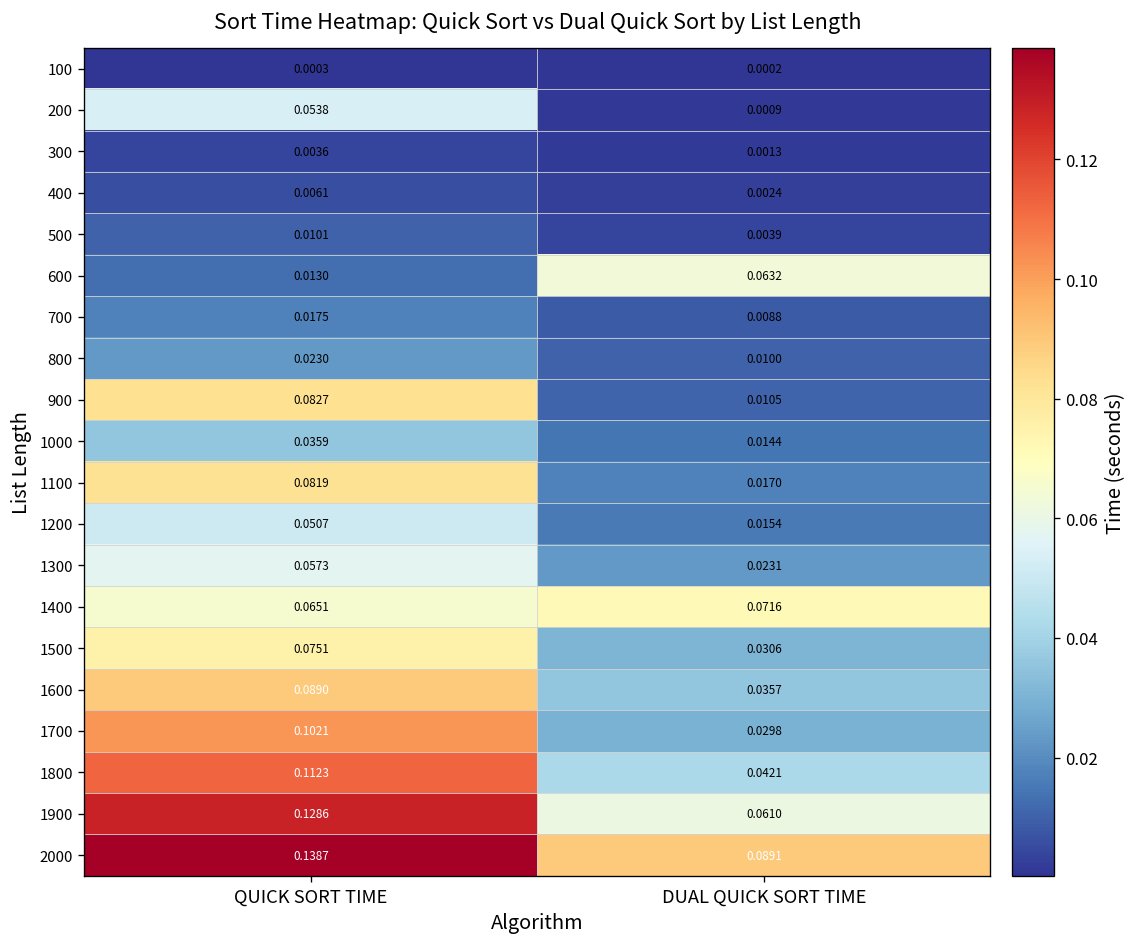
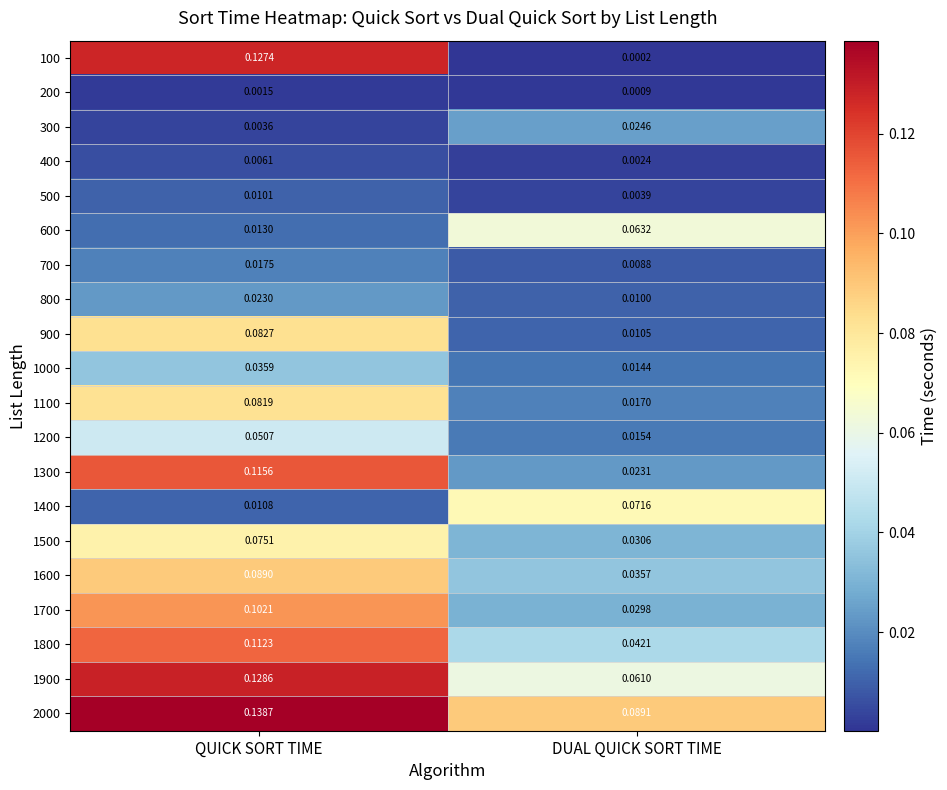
  {
    "100": {
-     "QUICK SORT TIME": 0.0003,
+     "QUICK SORT TIME": 0.1274,
      "DUAL QUICK SORT TIME": 0.0002
    },
    "200": {
-     "QUICK SORT TIME": 0.0538,
+     "QUICK SORT TIME": 0.0015,
      "DUAL QUICK SORT TIME": 0.0009
    },
    "300": {
      "QUICK SORT TIME": 0.0036,
-     "DUAL QUICK SORT TIME": 0.0013
+     "DUAL QUICK SORT TIME": 0.0246
    },
    "400": {
      "QUICK SORT TIME": 0.0061,
      "DUAL QUICK SORT TIME": 0.0024
    },
    "500": {
      "QUICK SORT TIME": 0.0101,
      "DUAL QUICK SORT TIME": 0.0039
    },
    "600": {
      "QUICK SORT TIME": 0.0130,
      "DUAL QUICK SORT TIME": 0.0632
    },
    "700": {
      "QUICK SORT TIME": 0.0175,
      "DUAL QUICK SORT TIME": 0.0088
    },
    "800": {
      "QUICK SORT TIME": 0.0230,
      "DUAL QUICK SORT TIME": 0.0100
    },
    "900": {
      "QUICK SORT TIME": 0.0827,
      "DUAL QUICK SORT TIME": 0.0105
    },
    "1000": {
      "QUICK SORT TIME": 0.0359,
      "DUAL QUICK SORT TIME": 0.0144
    },
    "1100": {
      "QUICK SORT TIME": 0.0819,
      "DUAL QUICK SORT TIME": 0.0170
    },
    "1200": {
      "QUICK SORT TIME": 0.0507,
      "DUAL QUICK SORT TIME": 0.0154
    },
    "1300": {
-     "QUICK SORT TIME": 0.0573,
+     "QUICK SORT TIME": 0.1156,
      "DUAL QUICK SORT TIME": 0.0231
    },
    "1400": {
-     "QUICK SORT TIME": 0.0651,
+     "QUICK SORT TIME": 0.0108,
      "DUAL QUICK SORT TIME": 0.0716
    },
    "1500": {
      "QUICK SORT TIME": 0.0751,
      "DUAL QUICK SORT TIME": 0.0306
    },
    "1600": {
      "QUICK SORT TIME": 0.0890,
      "DUAL QUICK SORT TIME": 0.0357
    },
    "1700": {
      "QUICK SORT TIME": 0.1021,
      "DUAL QUICK SORT TIME": 0.0298
    },
    "1800": {
      "QUICK SORT TIME": 0.1123,
      "DUAL QUICK SORT TIME": 0.0421
    },
    "1900": {
      "QUICK SORT TIME": 0.1286,
      "DUAL QUICK SORT TIME": 0.0610
    },
    "2000": {
      "QUICK SORT TIME": 0.1387,
      "DUAL QUICK SORT TIME": 0.0891
    }
  }
